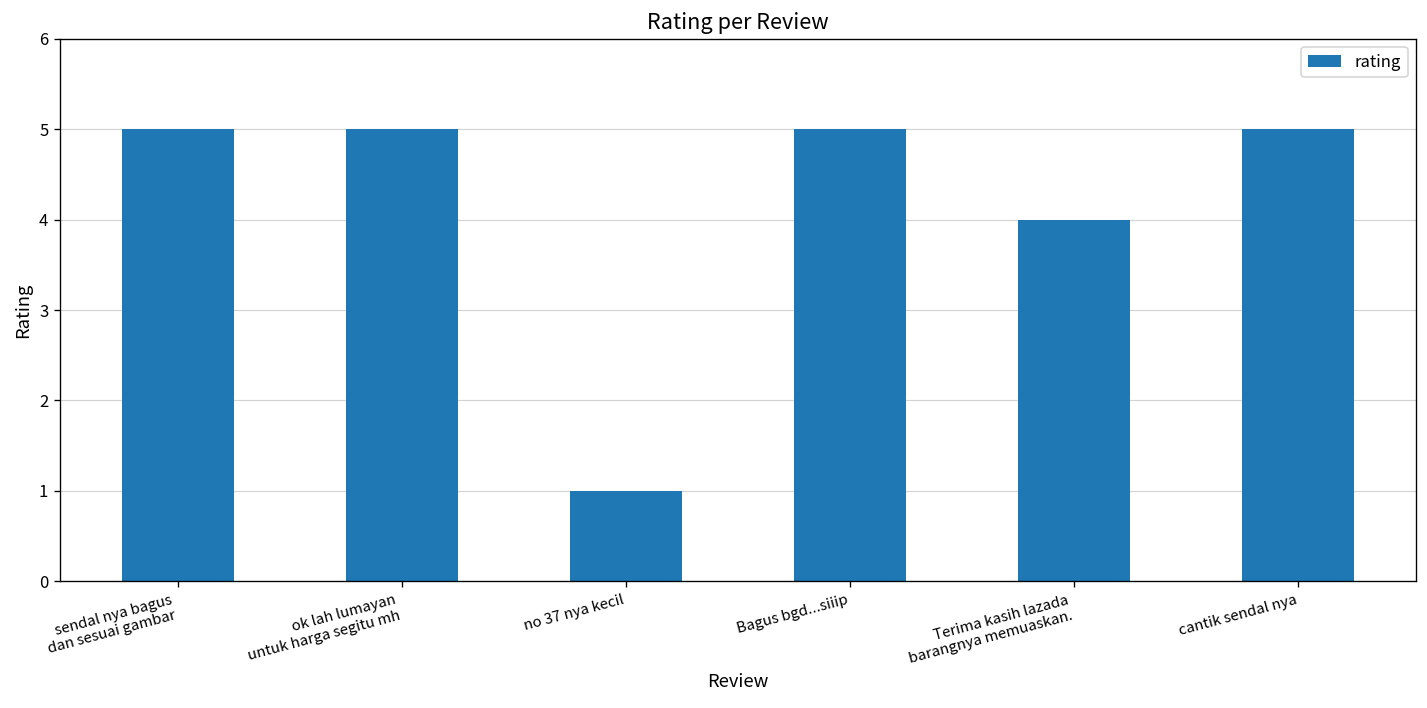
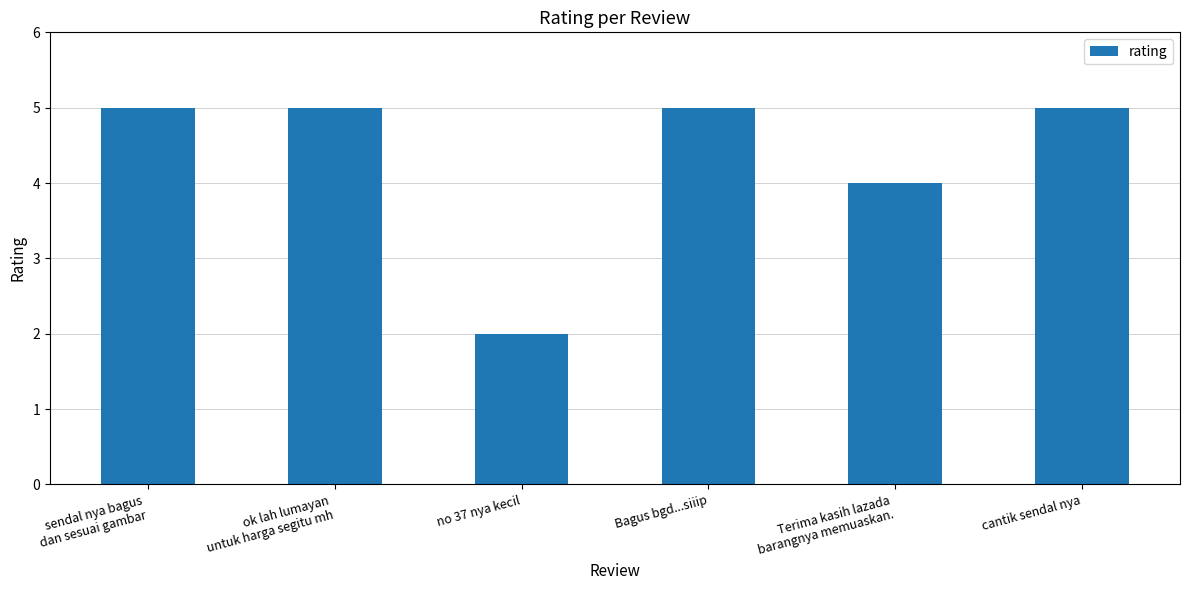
  {
    "sendal nya bagus dan sesuai gambar": 5,
    "ok lah lumayan untuk harga segitu mh": 5,
-   "no 37 nya kecil": 1,
+   "no 37 nya kecil": 2,
    "Bagus bgd...siiip": 5,
    "Terima kasih lazada barangnya memuaskan.": 4,
    "cantik sendal nya": 5
  }
